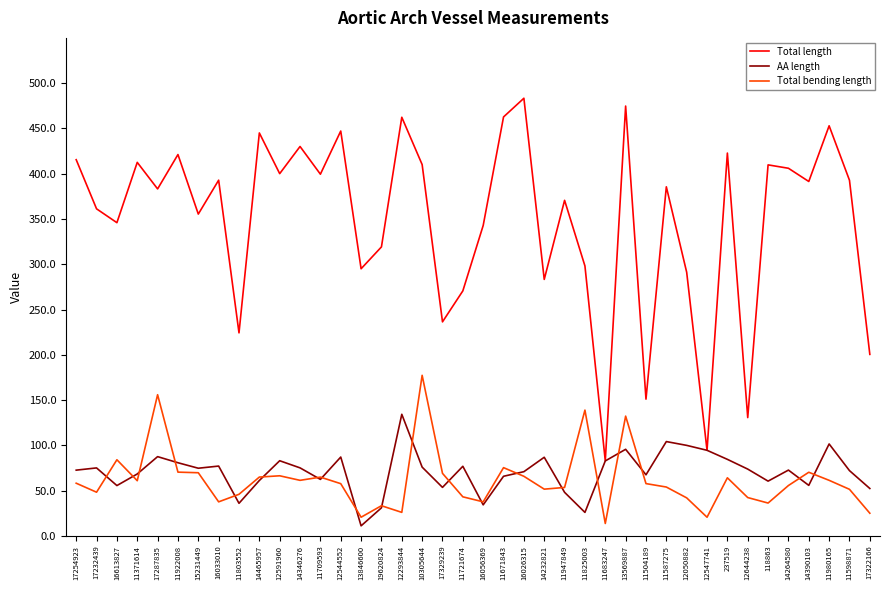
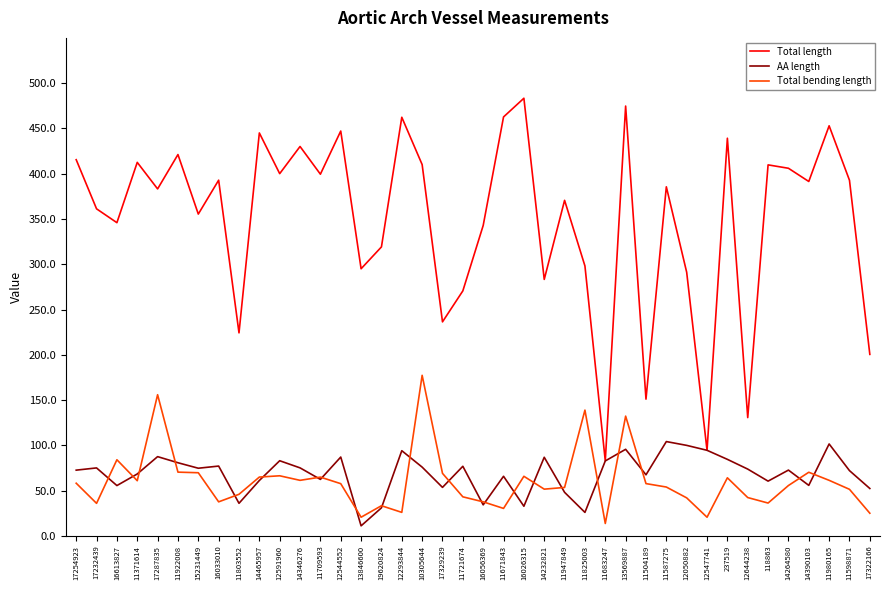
  {
    "Total length": {
      "17254923": 420,
      "17232439": 360,
      "16613827": 350,
      "11371614": 410,
      "17287835": 380,
      "11922008": 420,
      "15231449": 360,
      "16033010": 390,
      "11803552": 220,
      "14465957": 450,
      "12591960": 400,
      "14346276": 430,
      "11709593": 400,
      "12544552": 450,
      "13846600": 300,
      "19620824": 320,
      "12293844": 460,
      "10305644": 410,
      "17329239": 240,
      "11721674": 270,
      "16056369": 340,
      "11671843": 460,
      "16026315": 480,
      "14232821": 280,
      "11947849": 370,
      "11825003": 300,
      "13569887": 470,
      "11504189": 150,
      "11587275": 390,
      "12050882": 290,
-     "237519": 420,
+     "237519": 440,
      "12644238": 130,
      "118863": 410,
      "14264580": 410,
      "14390103": 390,
      "11980165": 450,
      "11598871": 390,
      "17322166": 200
    },
    "AA length": {
      "17254923": 70,
      "17232439": 80,
      "16613827": 60,
      "11371614": 70,
      "17287835": 90,
      "11922008": 80,
      "15231449": 70,
      "16033010": 80,
      "11803552": 40,
      "14465957": 60,
      "12591960": 80,
      "14346276": 80,
      "12544552": 90,
      "13846600": 10,
-     "12293844": 130,
+     "12293844": 90,
      "10305644": 80,
      "17329239": 50,
      "11721674": 80,
      "16056369": 30,
      "11671843": 70,
-     "16026315": 70,
+     "16026315": 30,
      "14232821": 90,
      "11947849": 50,
      "11825003": 30,
      "13569887": 100,
      "11504189": 70,
      "11587275": 100,
      "12050882": 100,
      "237519": 80,
      "12644238": 70,
      "118863": 60,
      "14264580": 70,
      "14390103": 60,
      "11980165": 100,
      "11598871": 70,
      "17322166": 50
    },
    "Total bending length": {
      "17254923": 60,
-     "17232439": 50,
+     "17232439": 40,
      "16613827": 80,
      "11371614": 60,
      "17287835": 160,
      "11922008": 70,
      "15231449": 70,
      "16033010": 40,
      "11803552": 50,
      "14465957": 60,
      "12591960": 70,
      "14346276": 60,
      "12544552": 60,
      "13846600": 20,
      "12293844": 30,
      "10305644": 180,
      "17329239": 70,
      "11721674": 40,
      "16056369": 40,
-     "11671843": 80,
+     "11671843": 30,
      "16026315": 70,
      "14232821": 50,
      "11947849": 50,
      "11825003": 140,
      "11683247": 10,
      "13569887": 130,
      "11504189": 60,
      "11587275": 50,
      "12050882": 40,
      "12547741": 20,
      "237519": 60,
      "12644238": 40,
      "118863": 40,
      "14264580": 60,
      "14390103": 70,
      "11980165": 60,
      "11598871": 50,
      "17322166": 30
    }
  }
